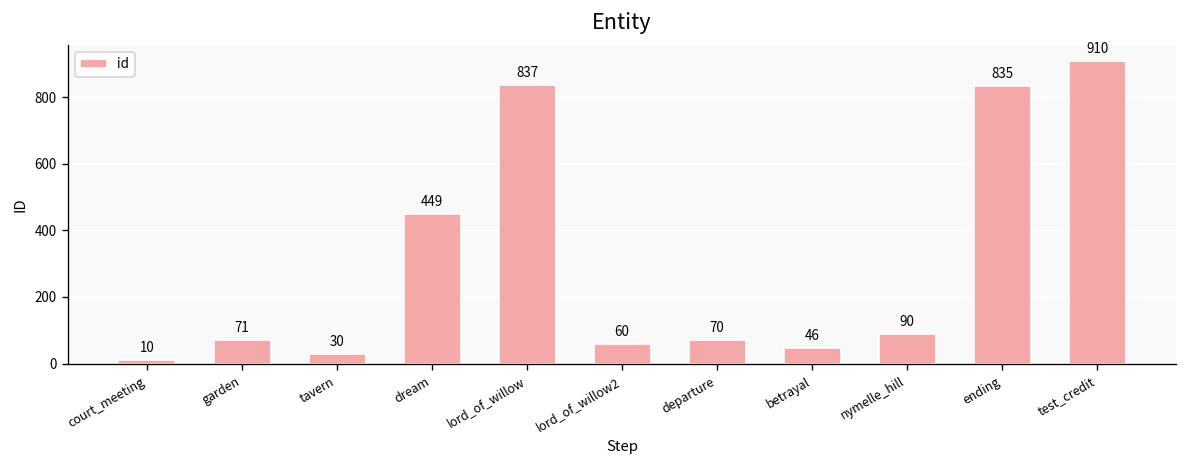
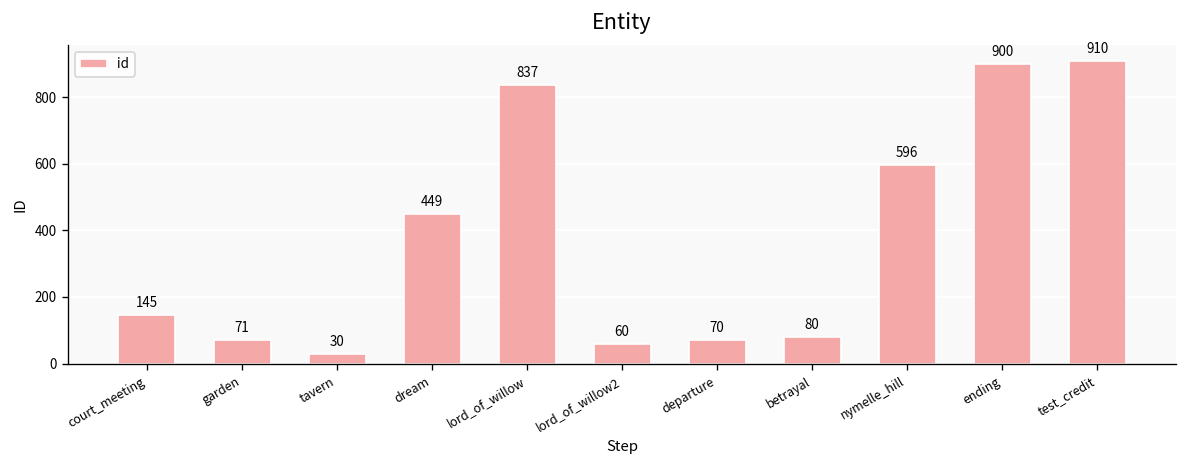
  {
-   "court_meeting": 10,
+   "court_meeting": 145,
    "garden": 71,
    "tavern": 30,
    "dream": 449,
    "lord_of_willow": 837,
    "lord_of_willow2": 60,
    "departure": 70,
-   "betrayal": 46,
-   "nymelle_hill": 90,
-   "ending": 835,
+   "betrayal": 80,
+   "nymelle_hill": 596,
+   "ending": 900,
    "test_credit": 910
  }
